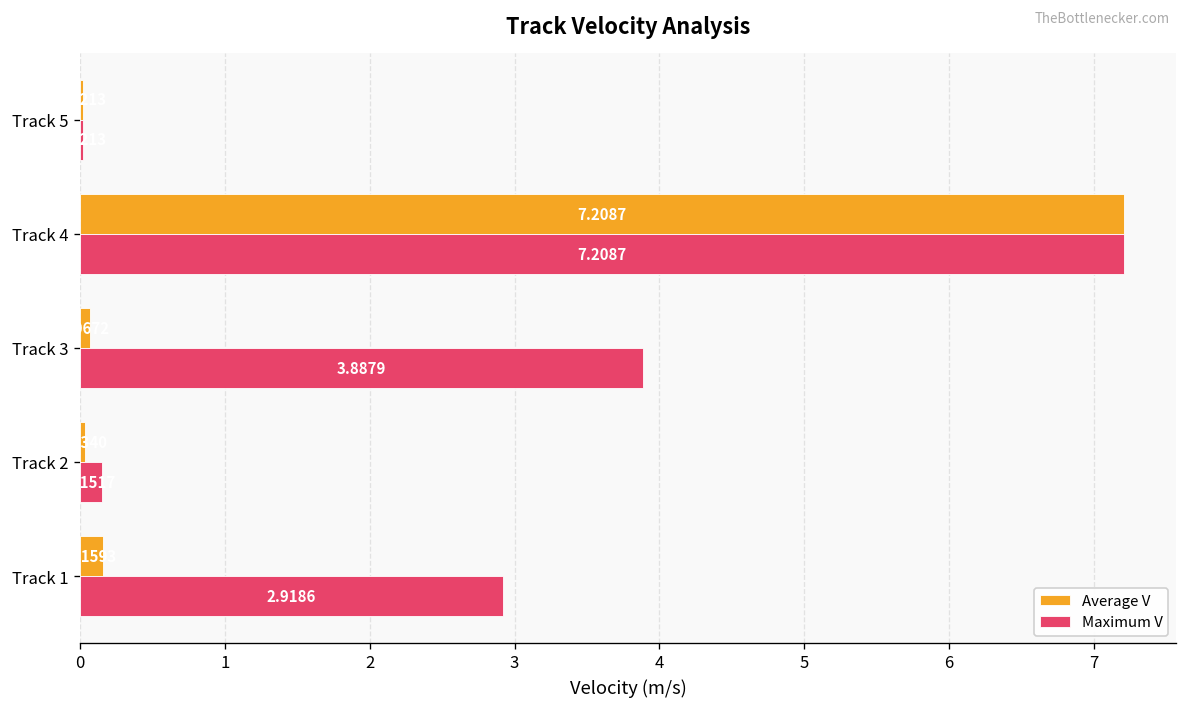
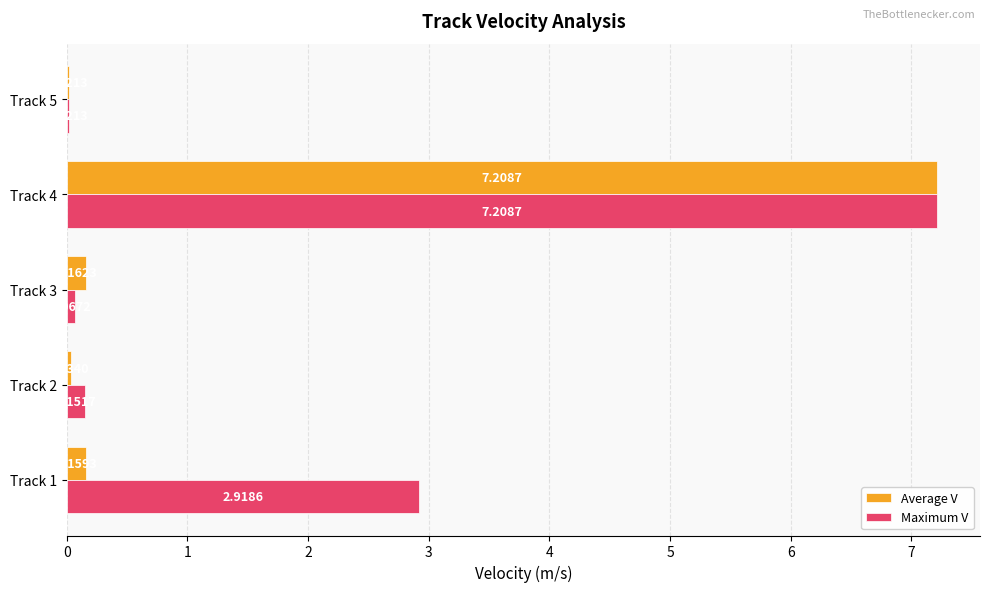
  {
    "Average V": {
      "Track 5": 0.02,
-     "Track 3": 0.07,
+     "Track 3": 0.16,
      "Track 2": 0.03,
      "Track 1": 0.16
    },
    "Maximum V": {
      "Track 5": 0.02,
-     "Track 3": 3.89,
+     "Track 3": 0.07,
      "Track 2": 0.15
    }
  }
